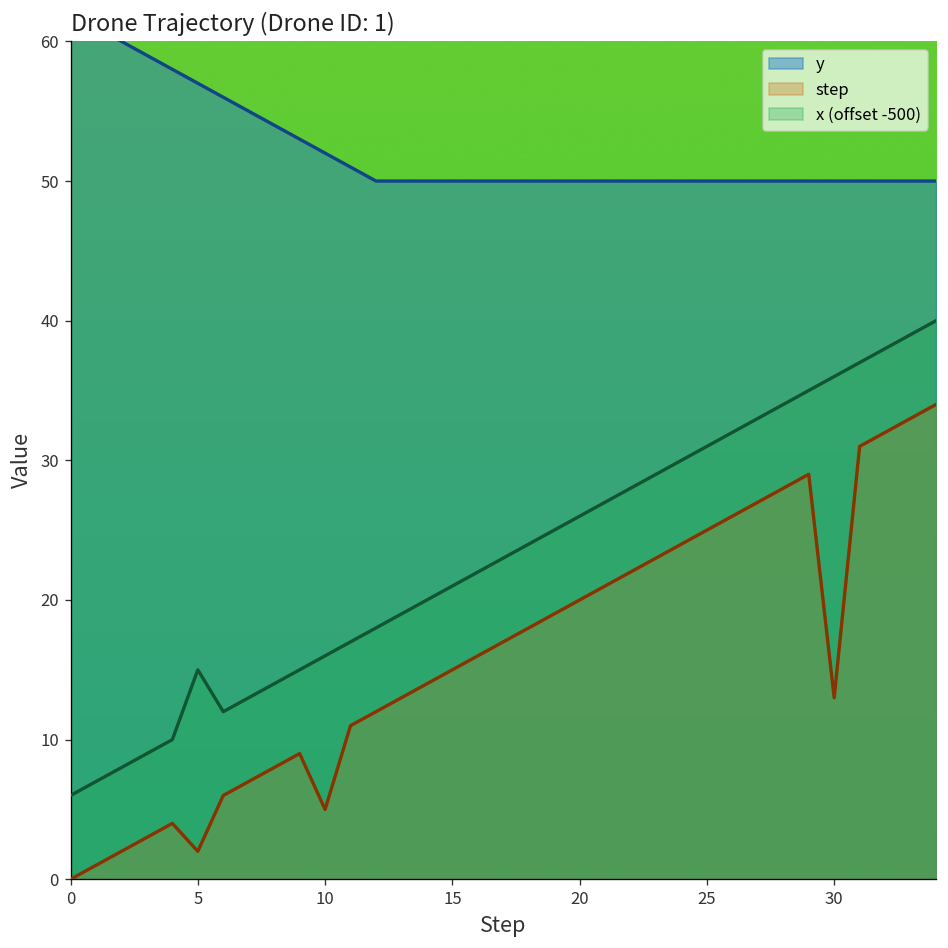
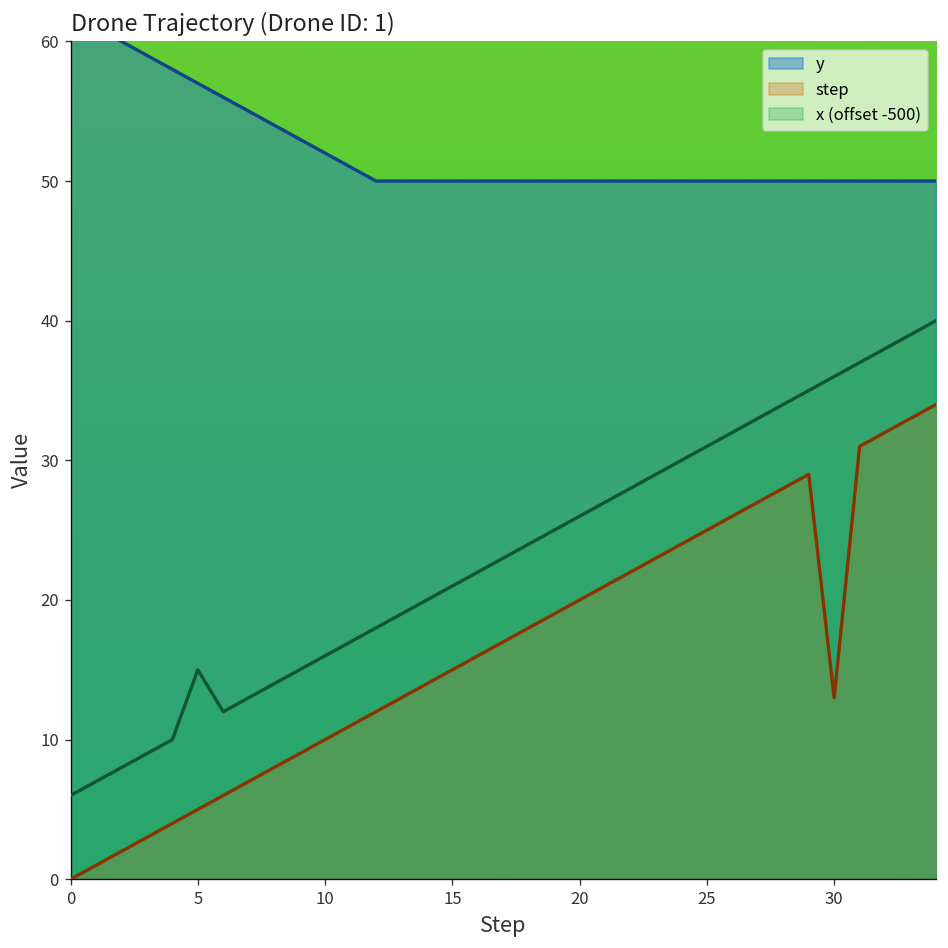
  {
    "y": {
      "5": 57,
      "10": 52,
      "15": 50,
      "20": 50,
      "25": 50,
      "30": 50
    },
    "step": {
      "0": 0,
-     "5": 2,
-     "10": 5,
+     "5": 5,
+     "10": 10,
      "15": 15,
      "20": 20,
      "25": 25,
      "30": 13
    },
    "x (offset -500)": {
      "0": 6,
      "5": 15,
      "10": 16,
      "15": 21,
      "20": 26,
      "25": 31,
      "30": 36
    }
  }
